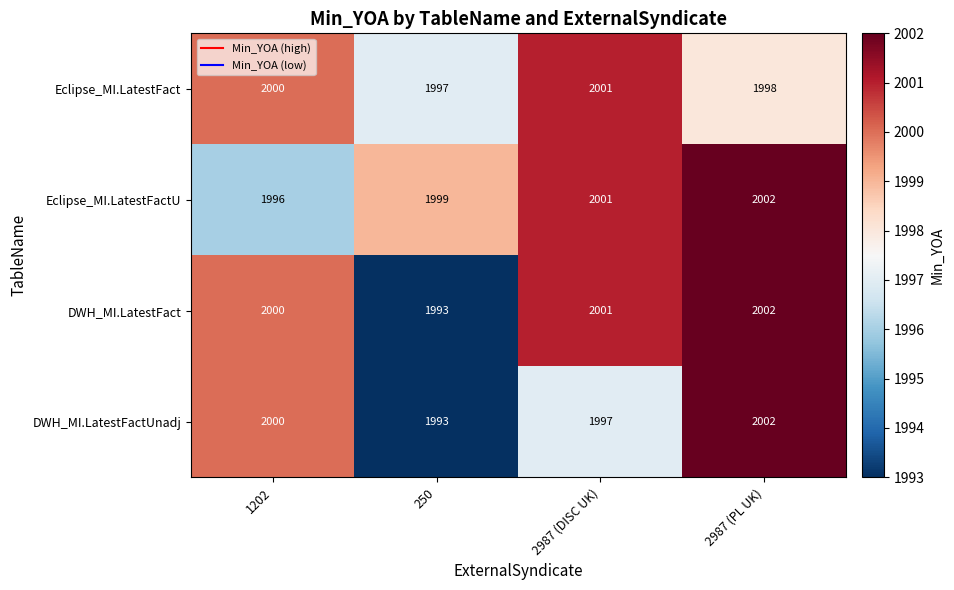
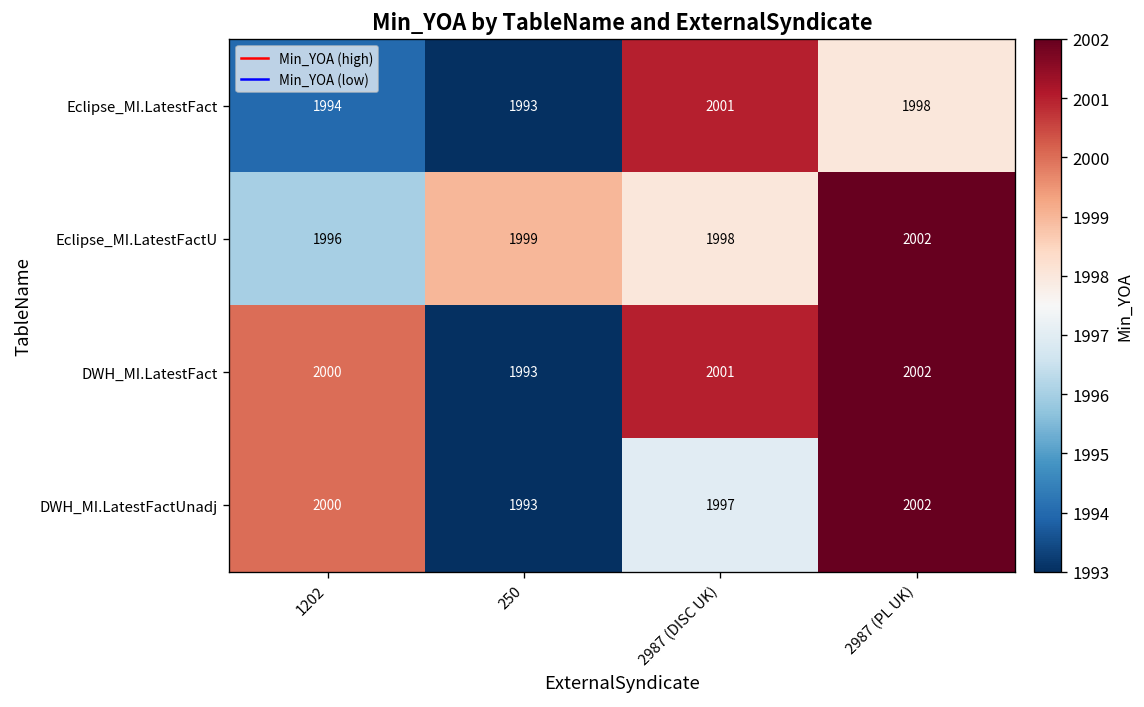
  {
    "Eclipse_MI.LatestFact": {
-     "1202": 2000,
-     "250": 1997,
+     "1202": 1994,
+     "250": 1993,
      "2987 (DISC UK)": 2001,
      "2987 (PL UK)": 1998
    },
    "Eclipse_MI.LatestFactU": {
      "1202": 1996,
      "250": 1999,
-     "2987 (DISC UK)": 2001,
+     "2987 (DISC UK)": 1998,
      "2987 (PL UK)": 2002
    },
    "DWH_MI.LatestFact": {
      "1202": 2000,
      "250": 1993,
      "2987 (DISC UK)": 2001,
      "2987 (PL UK)": 2002
    },
    "DWH_MI.LatestFactUnadj": {
      "1202": 2000,
      "250": 1993,
      "2987 (DISC UK)": 1997,
      "2987 (PL UK)": 2002
    }
  }
